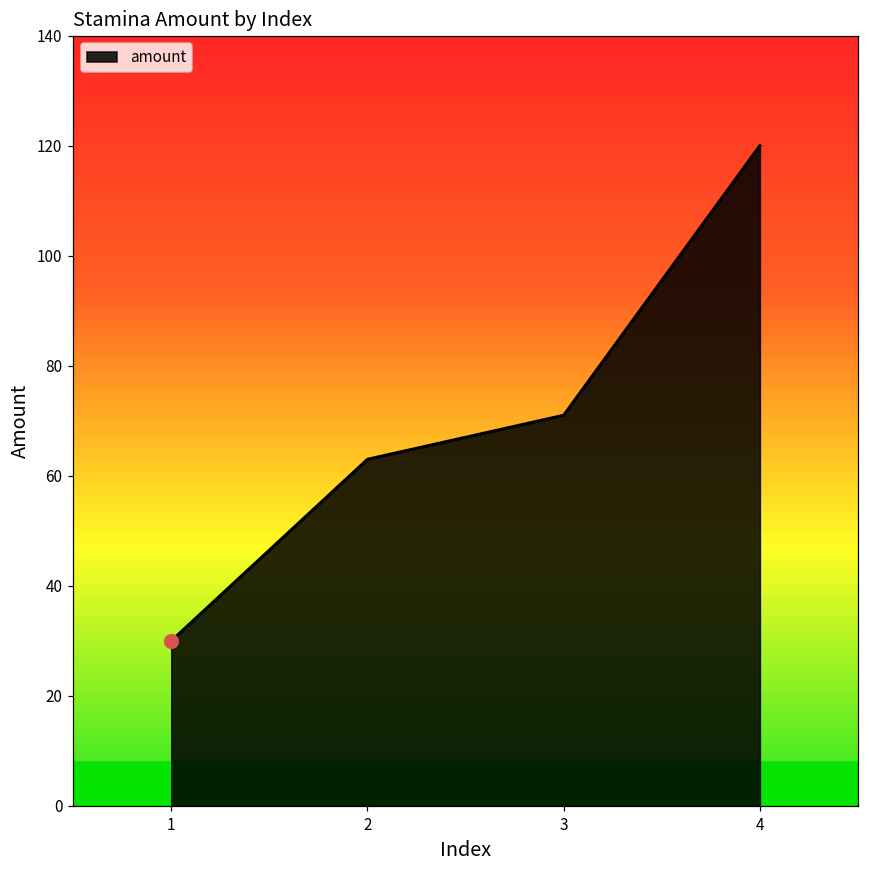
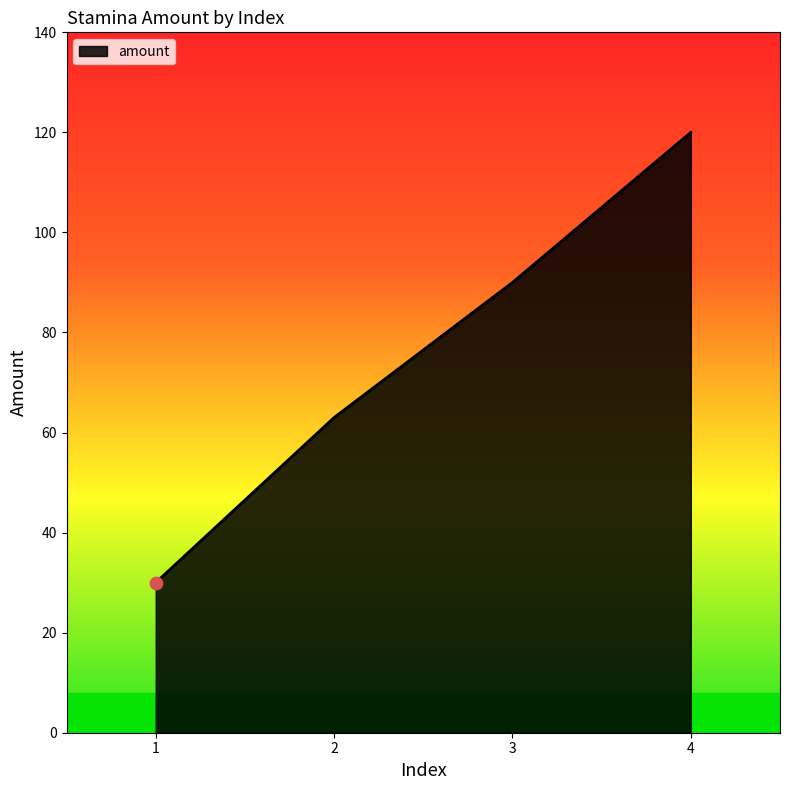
  {
    "amount": {
      "2": 63,
-     "3": 71,
+     "3": 90,
      "4": 120
    }
  }
